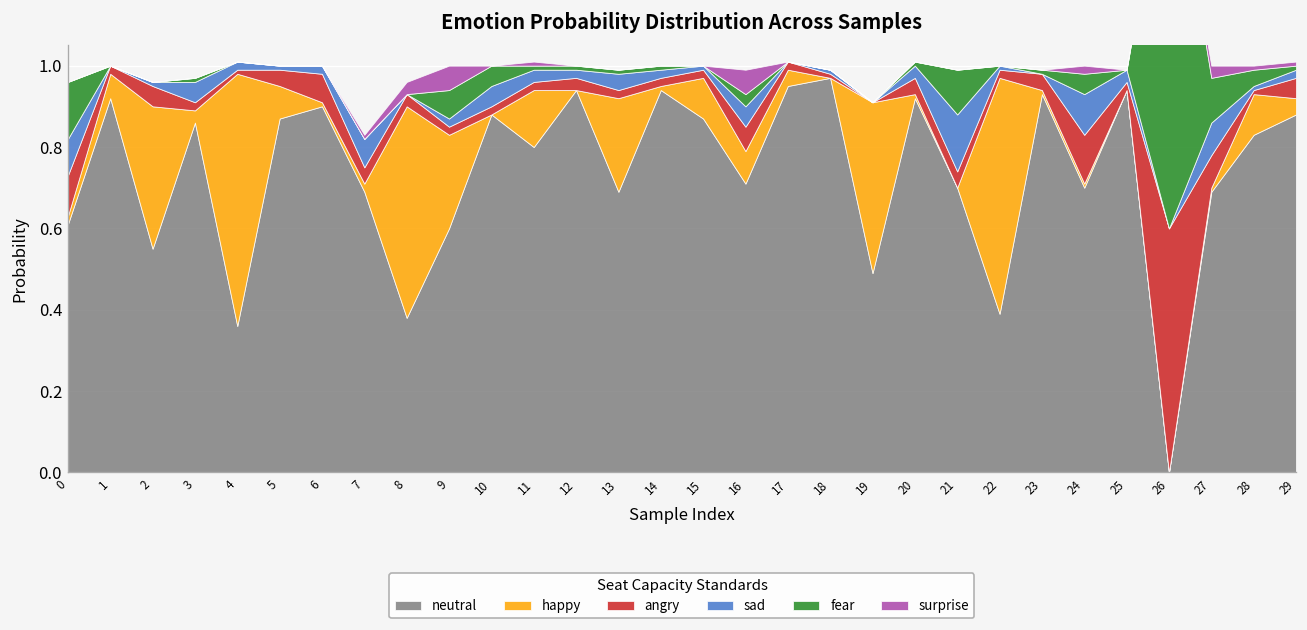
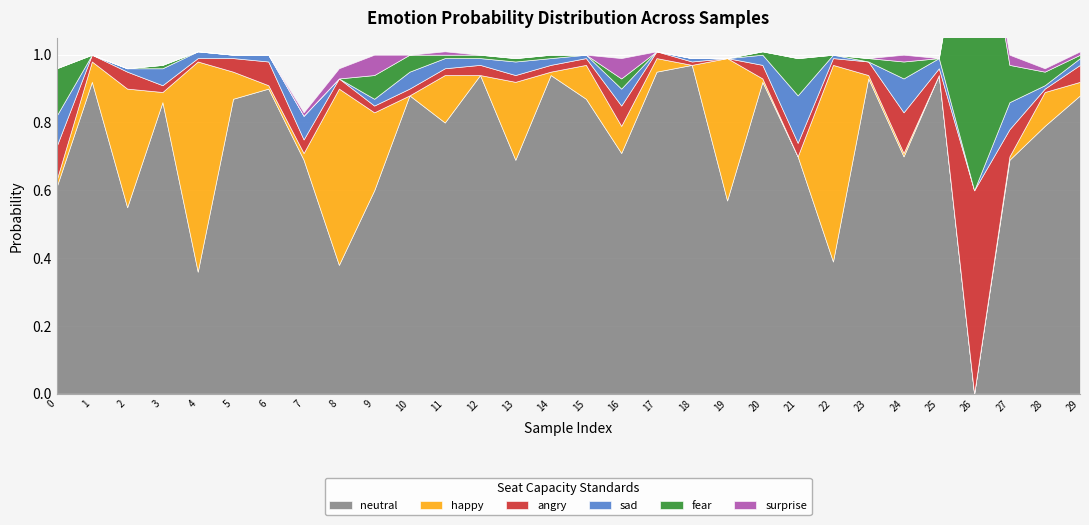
  {
    "neutral": {
      "0": 0.61,
      "1": 0.92,
      "2": 0.55,
      "3": 0.86,
      "4": 0.36,
      "5": 0.87,
      "6": 0.90,
      "7": 0.69,
      "8": 0.38,
      "9": 0.60,
      "11": 0.80,
      "13": 0.69,
      "14": 0.94,
      "15": 0.87,
      "16": 0.71,
      "17": 0.95,
-     "19": 0.49,
+     "19": 0.57,
      "20": 0.92,
      "22": 0.39,
      "23": 0.93,
      "24": 0.70,
      "27": 0.69,
-     "28": 0.83,
+     "28": 0.79,
      "29": 0.88
    },
    "happy": {
      "0": 0.02,
      "1": 0.06,
      "2": 0.35,
      "3": 0.03,
      "4": 0.62,
      "5": 0.08,
      "6": 0.01,
      "7": 0.02,
      "8": 0.52,
      "9": 0.23,
      "11": 0.14,
      "13": 0.23,
      "14": 0.01,
      "15": 0.10,
      "16": 0.08,
      "17": 0.04,
      "20": 0.01,
      "22": 0.58,
      "23": 0.01,
      "24": 0.01,
      "27": 0.01,
      "28": 0.10,
      "29": 0.04
    },
    "angry": {
      "0": 0.10,
      "2": 0.05,
      "3": 0.02,
      "4": 0.01,
      "5": 0.04,
      "6": 0.07,
      "7": 0.04,
      "9": 0.02,
      "10": 0.02,
      "11": 0.02,
      "12": 0.03,
      "13": 0.02,
      "14": 0.02,
      "15": 0.02,
      "16": 0.06,
      "18": 0.01,
      "20": 0.04,
      "21": 0.04,
      "22": 0.02,
      "24": 0.12,
      "25": 0.02,
      "27": 0.08,
      "28": 0.01,
      "29": 0.05
    },
    "sad": {
      "0": 0.09,
      "3": 0.05,
      "9": 0.02,
      "10": 0.05,
      "11": 0.03,
      "12": 0.02,
      "13": 0.04,
      "14": 0.02,
      "16": 0.05,
      "20": 0.03,
      "21": 0.14,
      "24": 0.10,
      "27": 0.08,
      "28": 0.01,
      "29": 0.02
    },
    "fear": {
      "9": 0.07,
      "11": 0.01,
      "16": 0.03,
      "24": 0.05,
      "27": 0.11,
      "28": 0.04,
      "29": 0.01
    },
    "surprise": {
      "7": 0.01,
      "8": 0.03,
      "9": 0.06,
      "11": 0.01,
      "16": 0.06,
      "24": 0.02,
      "27": 0.03,
      "28": 0.01,
      "29": 0.01
    }
  }
